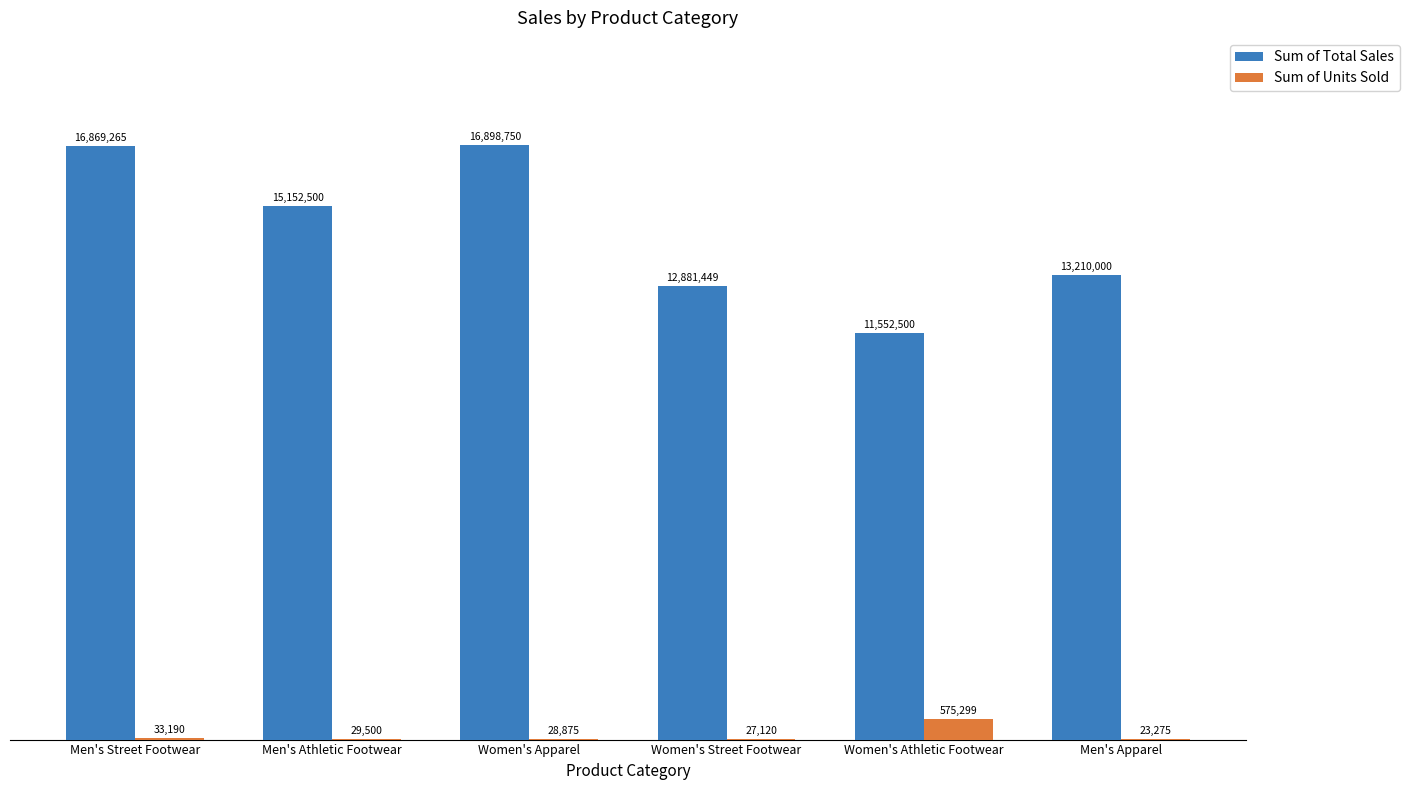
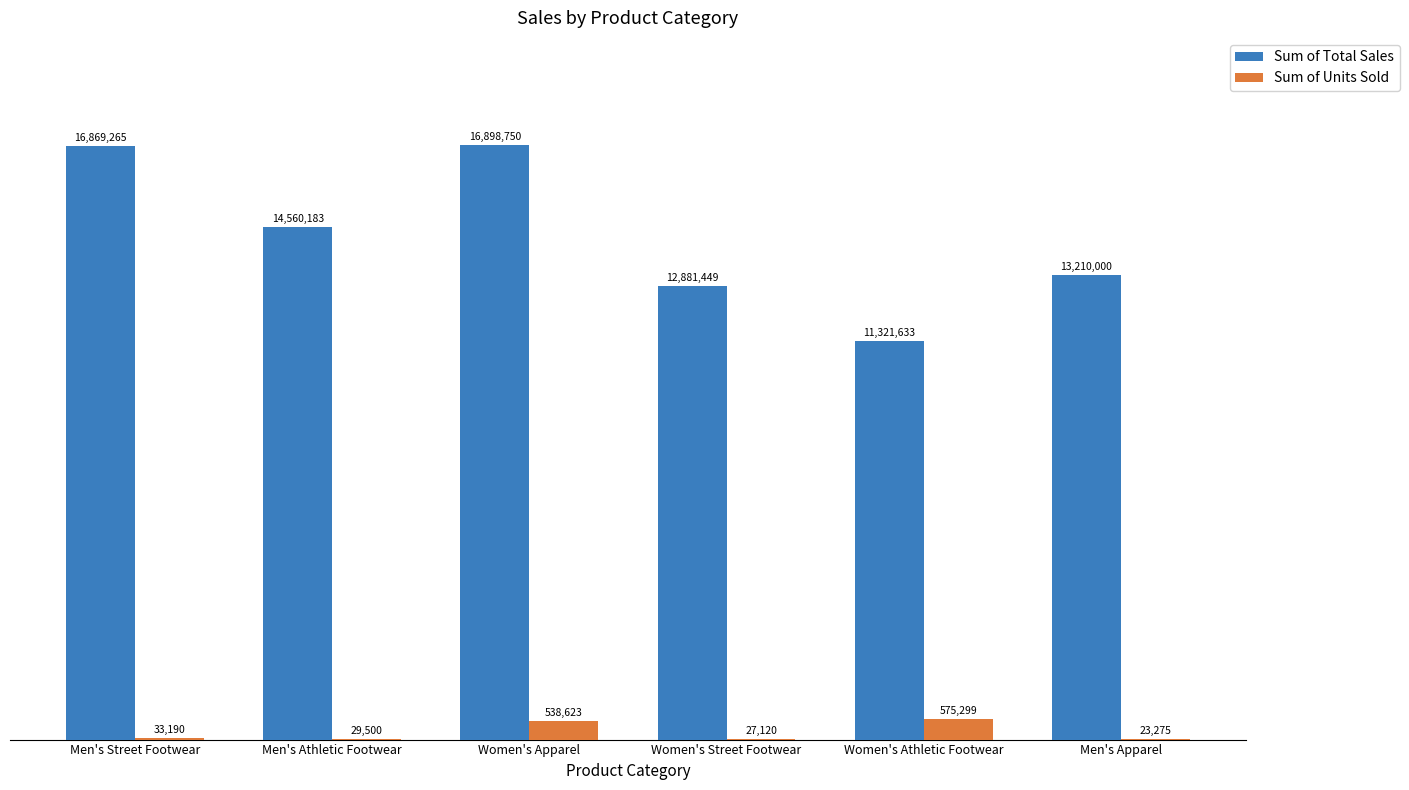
  {
    "Sum of Total Sales": {
      "Men's Street Footwear": "16,869,265",
-     "Men's Athletic Footwear": "15,152,500",
+     "Men's Athletic Footwear": "14,560,183",
      "Women's Apparel": "16,898,750",
      "Women's Street Footwear": "12,881,449",
-     "Women's Athletic Footwear": "11,552,500",
+     "Women's Athletic Footwear": "11,321,633",
      "Men's Apparel": "13,210,000"
    },
    "Sum of Units Sold": {
      "Men's Street Footwear": "33,190",
      "Men's Athletic Footwear": "29,500",
-     "Women's Apparel": "28,875",
+     "Women's Apparel": "538,623",
      "Women's Street Footwear": "27,120",
      "Women's Athletic Footwear": "575,299",
      "Men's Apparel": "23,275"
    }
  }
